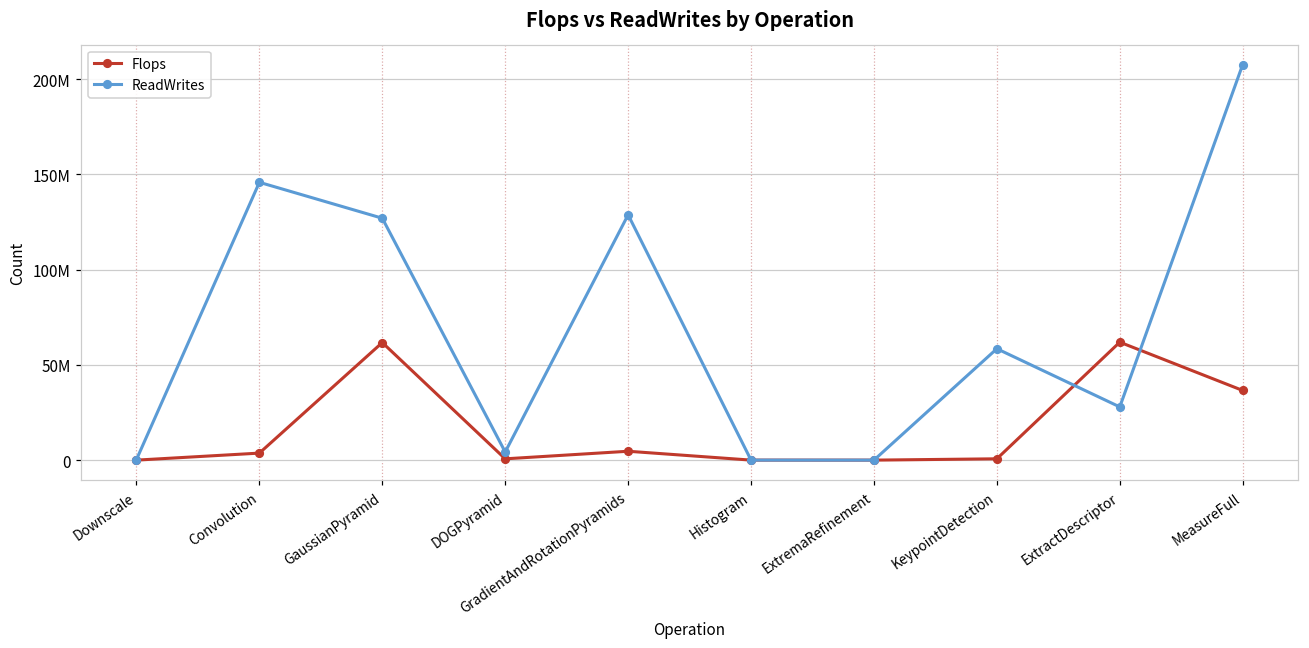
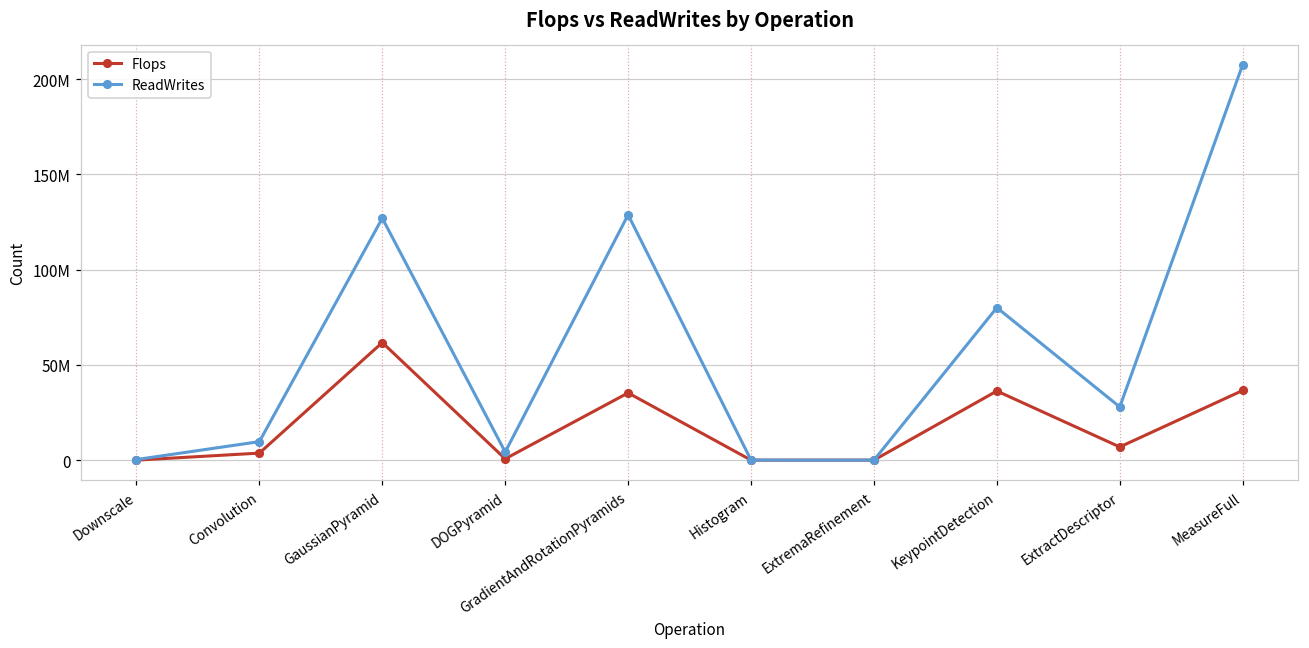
  {
    "Flops": {
      "Convolution": 4000000,
      "GaussianPyramid": 62000000,
      "DOGPyramid": 1000000,
-     "GradientAndRotationPyramids": 5000000,
-     "KeypointDetection": 1000000,
-     "ExtractDescriptor": 62000000,
+     "GradientAndRotationPyramids": 35000000,
+     "KeypointDetection": 36000000,
+     "ExtractDescriptor": 7000000,
      "MeasureFull": 37000000
    },
    "ReadWrites": {
-     "Convolution": 146000000,
+     "Convolution": 10000000,
      "GaussianPyramid": 127000000,
      "DOGPyramid": 4000000,
      "GradientAndRotationPyramids": 129000000,
-     "KeypointDetection": 58000000,
+     "KeypointDetection": 80000000,
      "ExtractDescriptor": 28000000,
      "MeasureFull": 208000000
    }
  }
